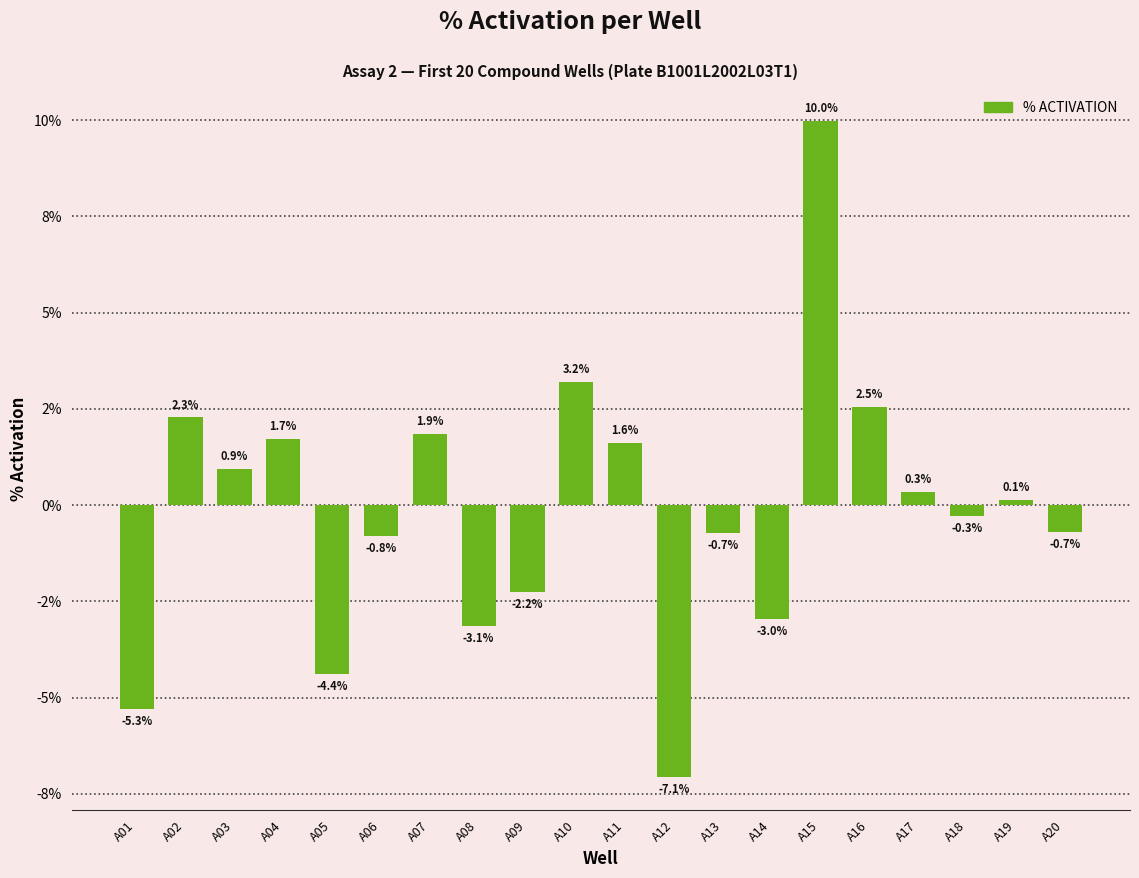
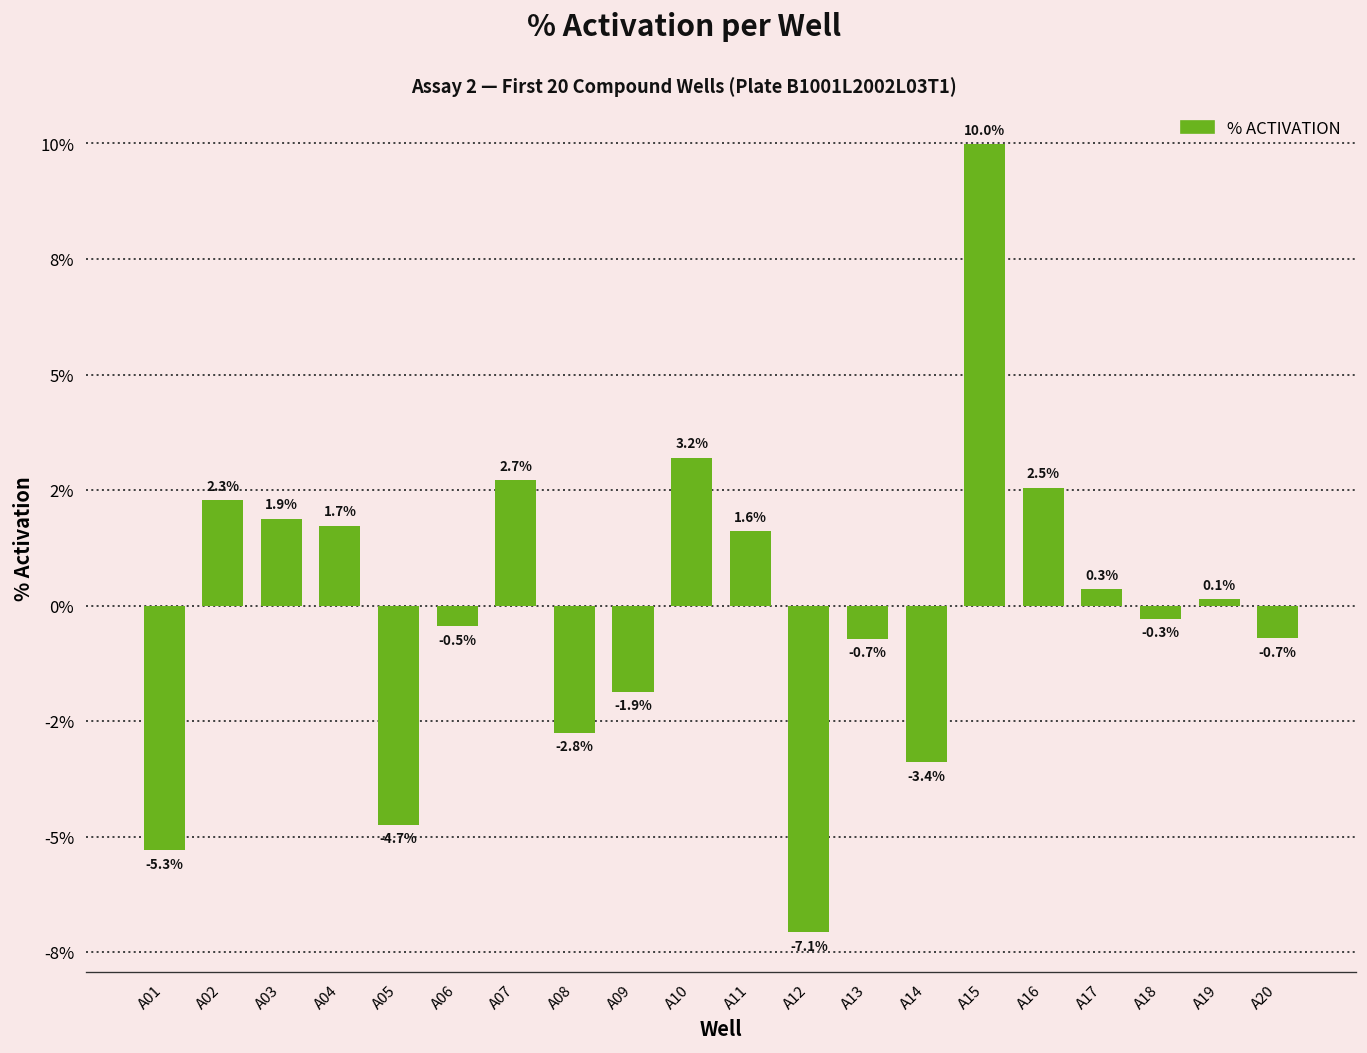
  {
    "A01": "-5.3%",
    "A02": "2.3%",
-   "A03": "0.9%",
+   "A03": "1.9%",
    "A04": "1.7%",
-   "A05": "-4.4%",
-   "A06": "-0.8%",
-   "A07": "1.9%",
-   "A08": "-3.1%",
-   "A09": "-2.2%",
+   "A05": "-4.7%",
+   "A06": "-0.5%",
+   "A07": "2.7%",
+   "A08": "-2.8%",
+   "A09": "-1.9%",
    "A10": "3.2%",
    "A11": "1.6%",
    "A12": "-7.1%",
    "A13": "-0.7%",
-   "A14": "-3.0%",
+   "A14": "-3.4%",
    "A15": "10.0%",
    "A16": "2.5%",
    "A17": "0.3%",
    "A18": "-0.3%",
    "A19": "0.1%",
    "A20": "-0.7%"
  }
